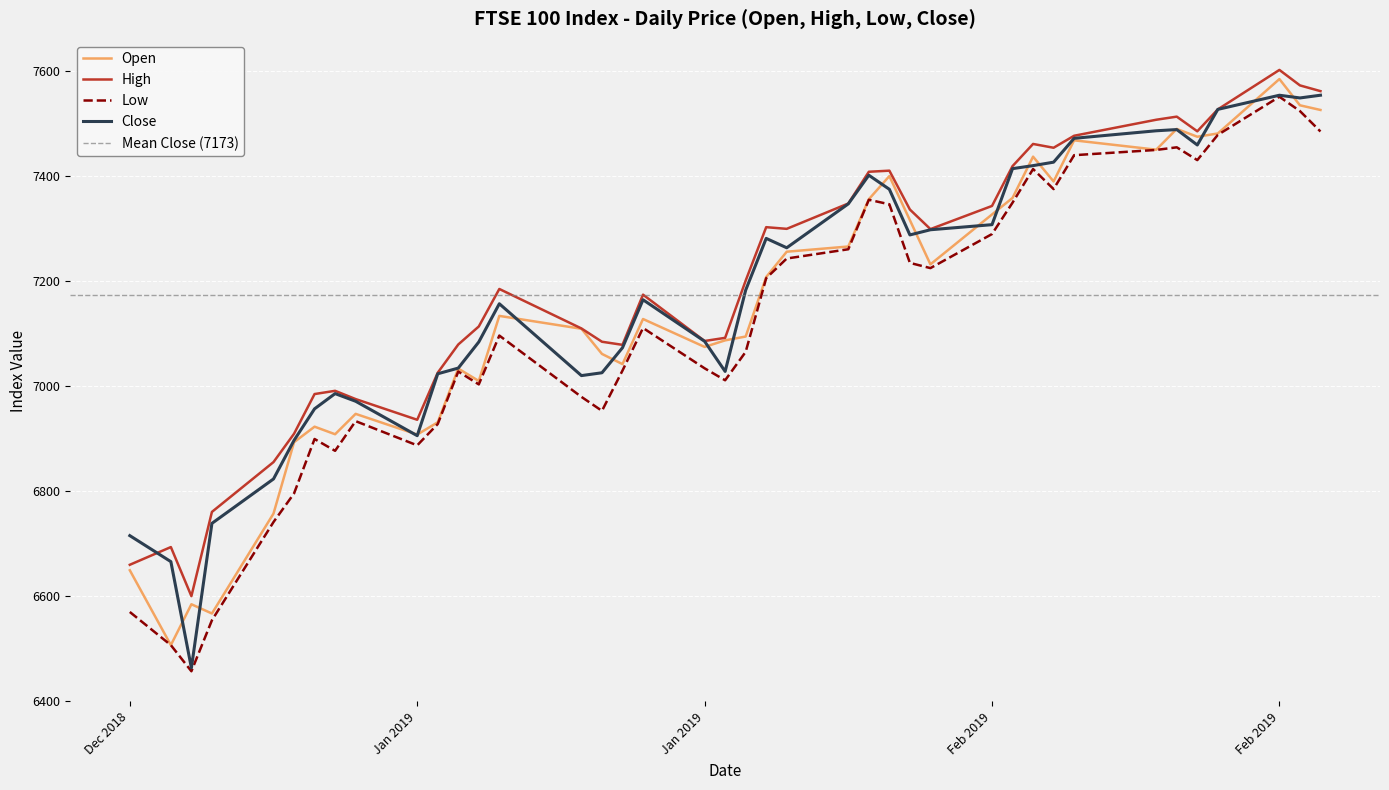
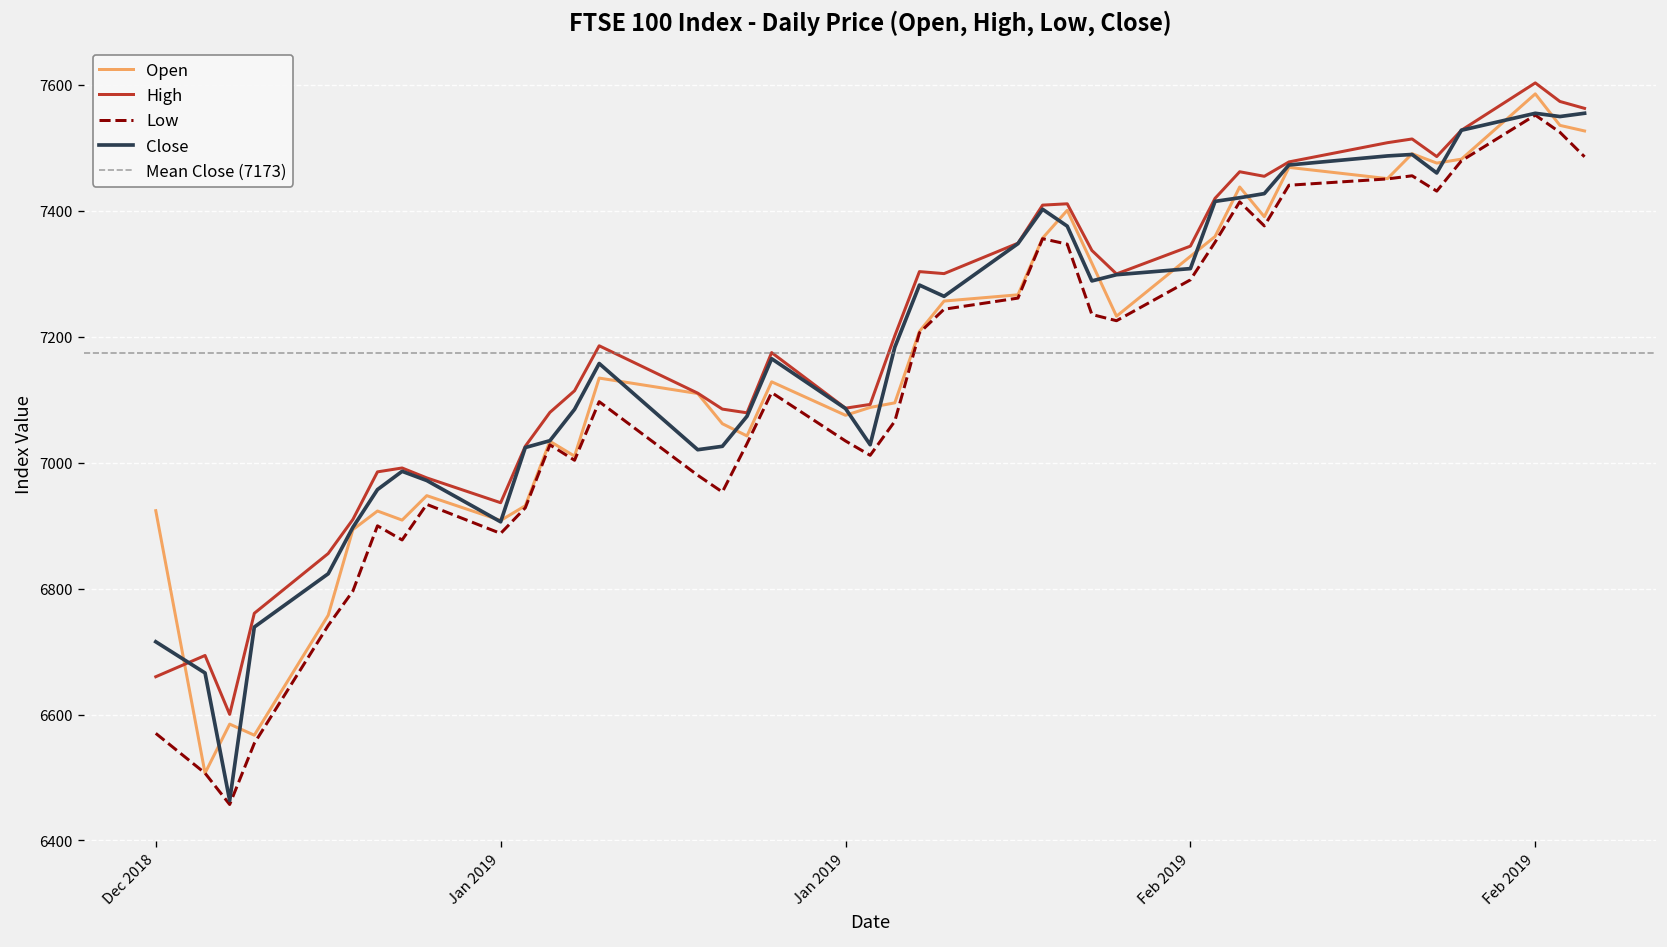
  {
    "Open": {
-     "Dec 2018": 6650
+     "Dec 2018": 6920
    },
    "High": {
      "Dec 2018": 6660
    },
    "Low": {
      "Dec 2018": 6570
    },
    "Close": {
      "Dec 2018": 6720
    }
  }
